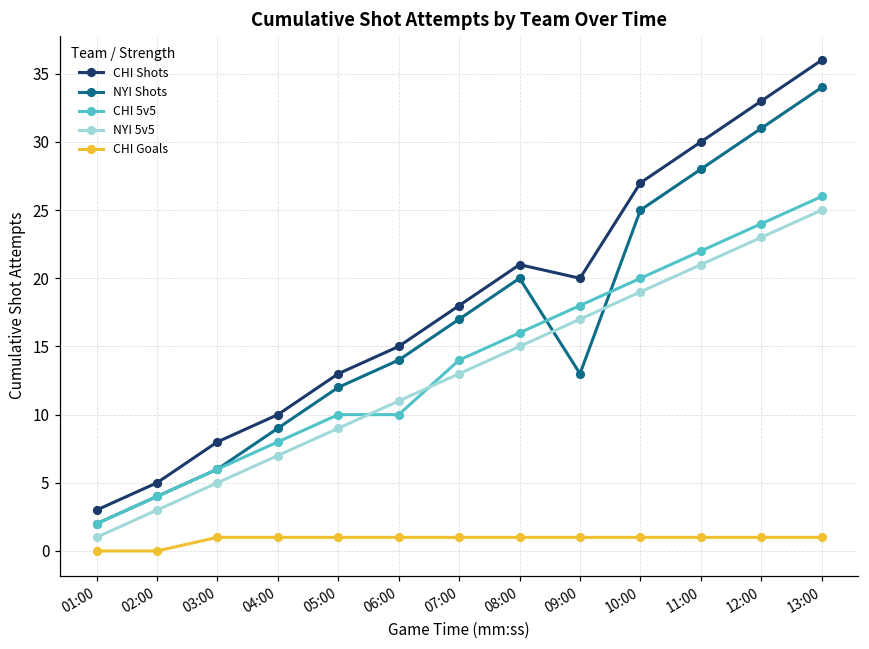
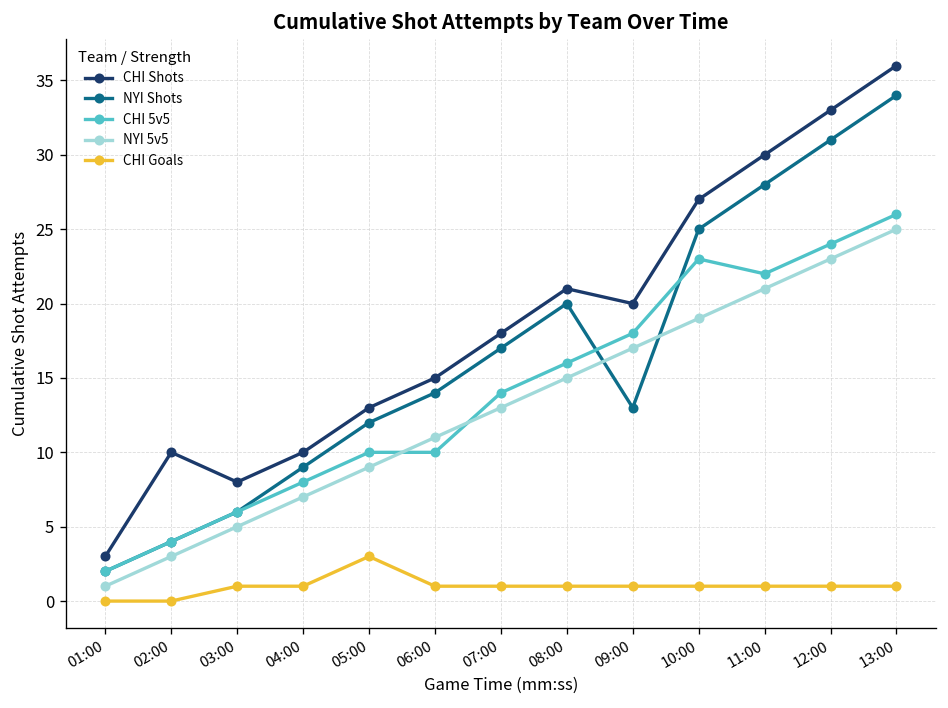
  {
    "CHI Shots": {
      "01:00": 3,
-     "02:00": 5,
+     "02:00": 10,
      "03:00": 8,
      "04:00": 10,
      "05:00": 13,
      "06:00": 15,
      "07:00": 18,
      "08:00": 21,
      "09:00": 20,
      "10:00": 27,
      "11:00": 30,
      "12:00": 33,
      "13:00": 36
    },
    "NYI Shots": {
      "04:00": 9,
      "05:00": 12,
      "06:00": 14,
      "07:00": 17,
      "08:00": 20,
      "09:00": 13,
      "10:00": 25,
      "11:00": 28,
      "12:00": 31,
      "13:00": 34
    },
    "CHI 5v5": {
      "04:00": 8,
      "05:00": 10,
      "06:00": 10,
      "07:00": 14,
      "08:00": 16,
      "09:00": 18,
-     "10:00": 20,
+     "10:00": 23,
      "11:00": 22,
      "12:00": 24,
      "13:00": 26
    },
    "NYI 5v5": {
      "01:00": 1,
      "02:00": 3,
      "03:00": 5,
      "04:00": 7,
      "05:00": 9,
      "06:00": 11,
      "07:00": 13,
      "08:00": 15,
      "09:00": 17,
      "10:00": 19,
      "11:00": 21,
      "12:00": 23,
      "13:00": 25
    },
    "CHI Goals": {
      "01:00": 0,
      "02:00": 0,
      "03:00": 1,
      "04:00": 1,
-     "05:00": 1,
+     "05:00": 3,
      "06:00": 1,
      "07:00": 1,
      "08:00": 1,
      "09:00": 1,
      "10:00": 1,
      "11:00": 1,
      "12:00": 1,
      "13:00": 1
    }
  }
